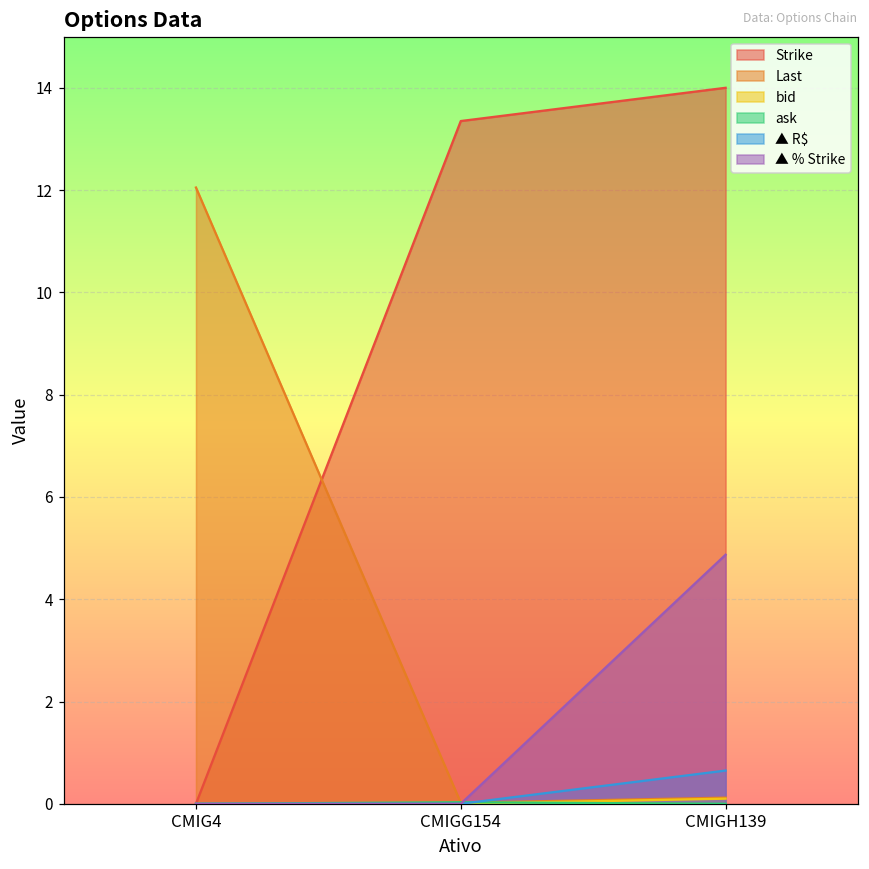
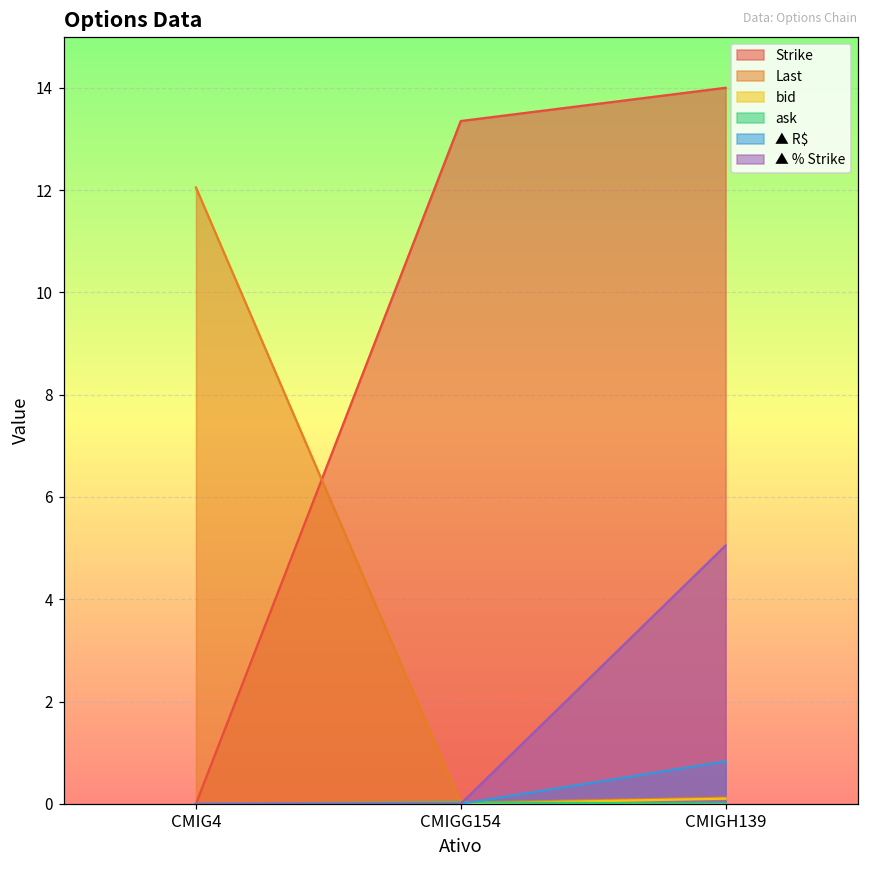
  {
    "ask": {
      "CMIGH139": 0.0
    },
    "▲ R$": {
-     "CMIGH139": 0.7
+     "CMIGH139": 0.8
    },
    "▲ % Strike": {
-     "CMIGH139": 4.9
+     "CMIGH139": 5.1
    }
  }
